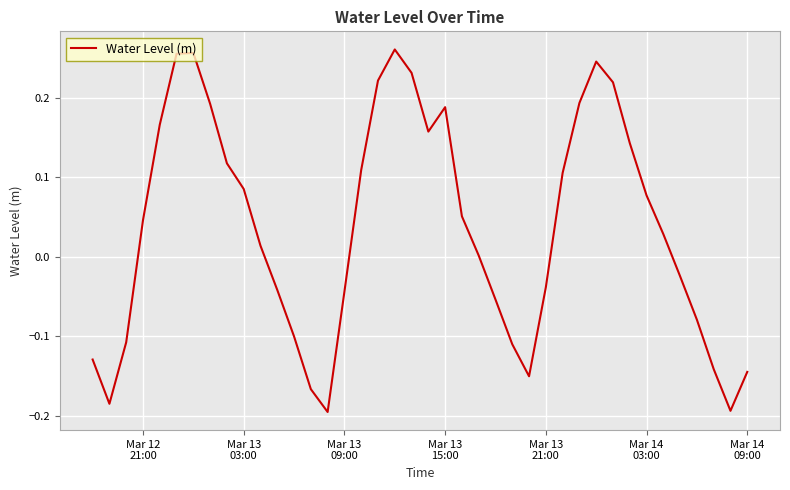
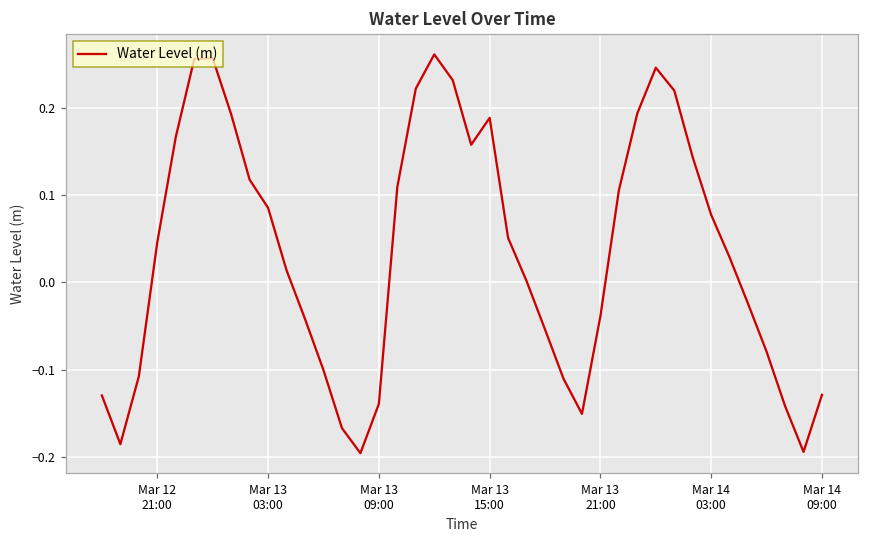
  {
    "Mar 12 21:00": 0.05,
    "Mar 13 03:00": 0.09,
-   "Mar 13 09:00": -0.04,
+   "Mar 13 09:00": -0.14,
    "Mar 13 15:00": 0.19,
    "Mar 13 21:00": -0.04,
    "Mar 14 03:00": 0.08,
-   "Mar 14 09:00": -0.14
+   "Mar 14 09:00": -0.13
  }
